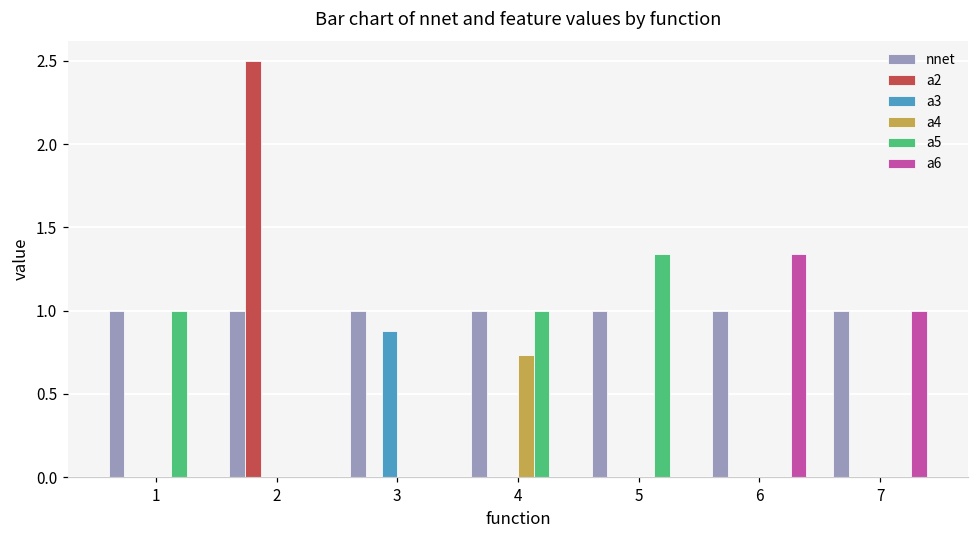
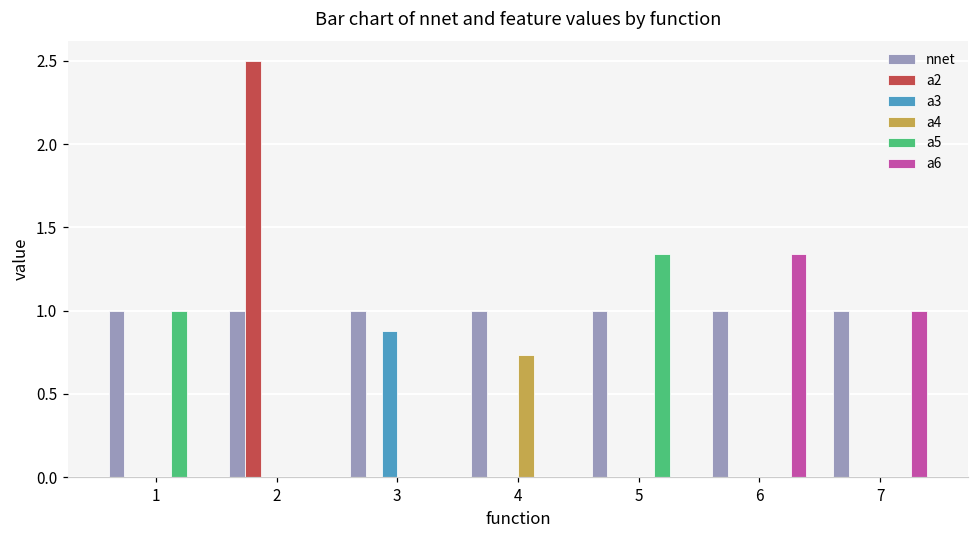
  {
    "nnet": {
      "1": 1,
      "2": 1,
      "3": 1,
      "4": 1,
      "5": 1,
      "6": 1,
      "7": 1
    },
    "a2": {
      "1": 0,
      "2": 2.50,
      "3": 0,
      "4": 0,
      "5": 0,
      "6": 0,
      "7": 0
    },
    "a3": {
      "1": 0,
      "2": 0,
      "3": 0.88,
      "4": 0,
      "5": 0,
      "6": 0,
      "7": 0
    },
    "a4": {
      "1": 0,
      "2": 0,
      "3": 0,
      "4": 0.73,
      "5": 0,
      "6": 0,
      "7": 0
    },
    "a5": {
      "1": 1,
      "2": 0,
      "3": 0,
-     "4": 1,
+     "4": 0,
      "5": 1.34,
      "6": 0,
      "7": 0
    },
    "a6": {
      "1": 0,
      "2": 0,
      "3": 0,
      "4": 0,
      "5": 0,
      "6": 1.34,
      "7": 1
    }
  }
